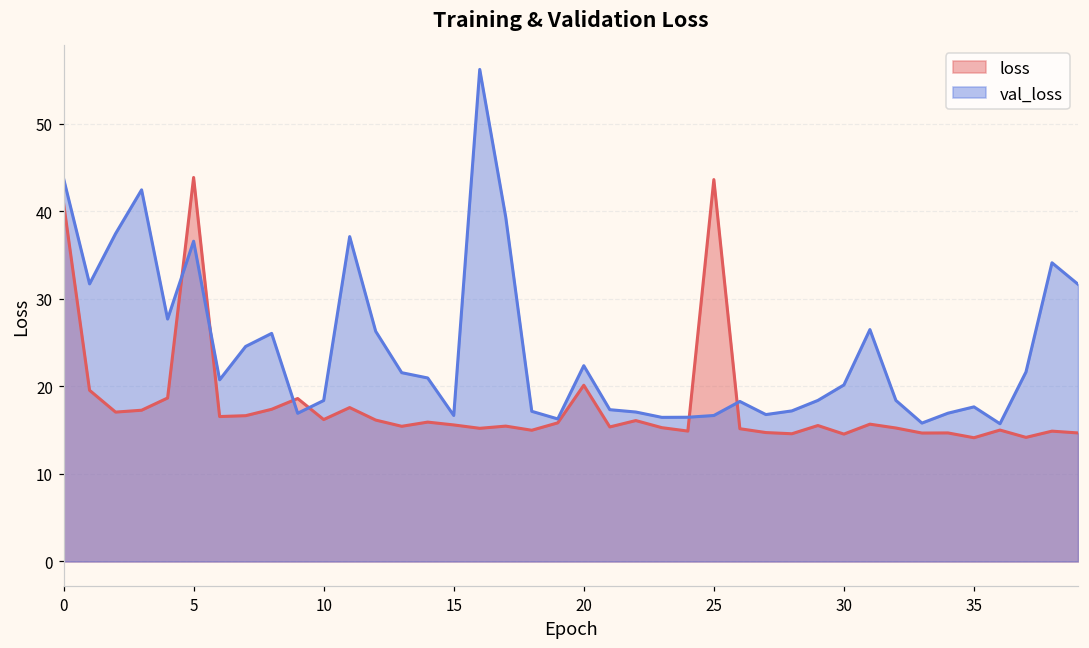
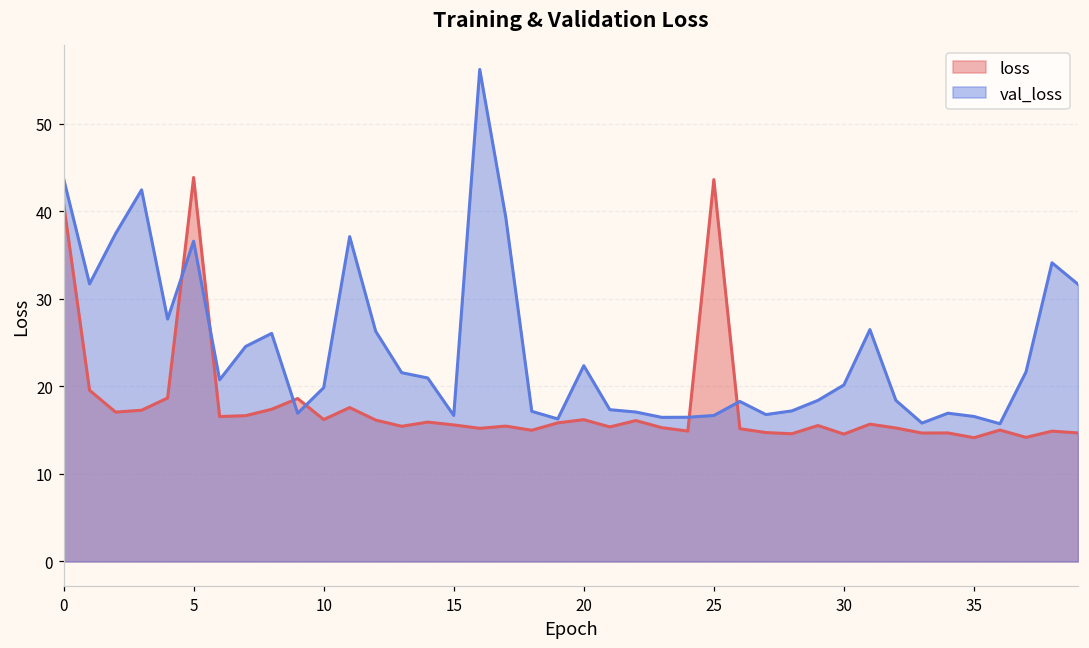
  {
    "loss": {
      "0": 41,
      "5": 44,
      "10": 16,
      "15": 16,
-     "20": 20,
+     "20": 16,
      "25": 44,
      "30": 15,
      "35": 14
    },
    "val_loss": {
      "0": 44,
      "5": 37,
-     "10": 18,
+     "10": 20,
      "15": 17,
      "20": 22,
      "25": 17,
      "30": 20,
-     "35": 18
+     "35": 17
    }
  }
